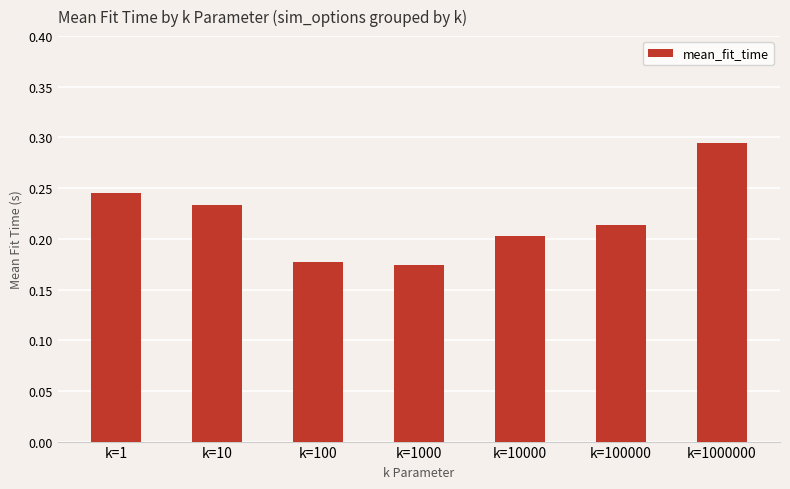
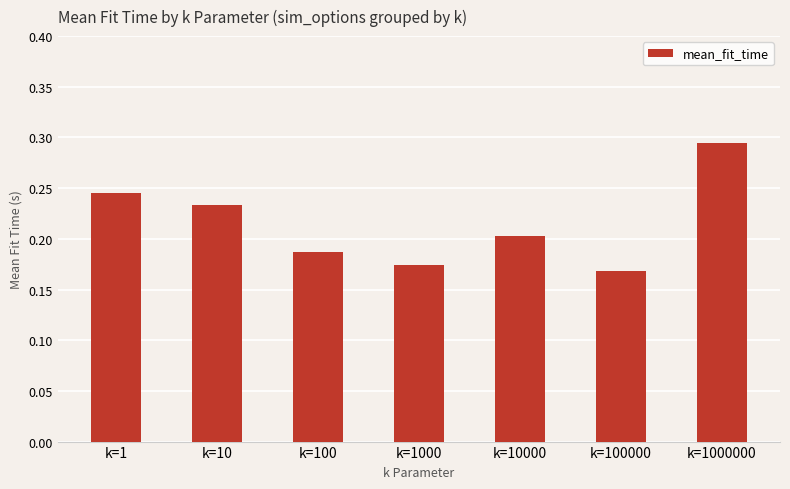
  {
    "k=1": 0.245,
    "k=10": 0.233,
-   "k=100": 0.177,
+   "k=100": 0.187,
    "k=1000": 0.174,
    "k=10000": 0.203,
-   "k=100000": 0.214,
+   "k=100000": 0.168,
    "k=1000000": 0.295
  }
